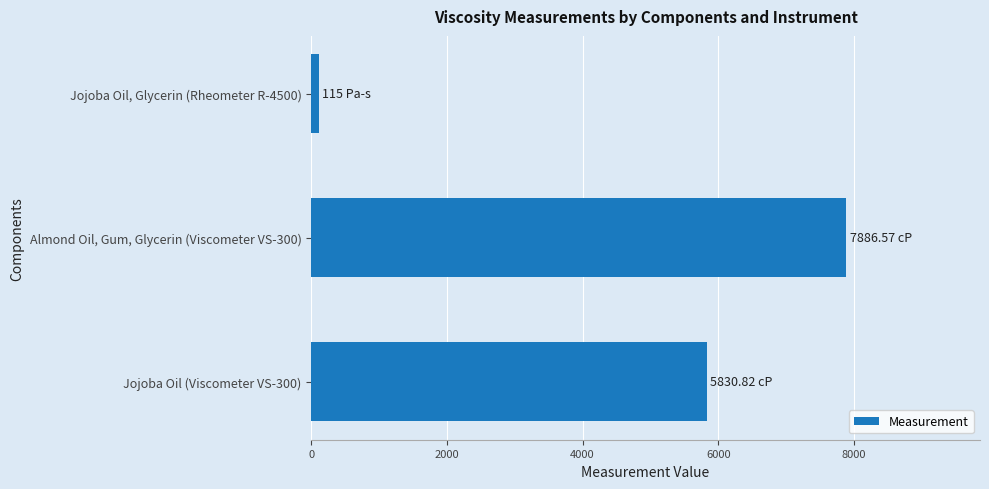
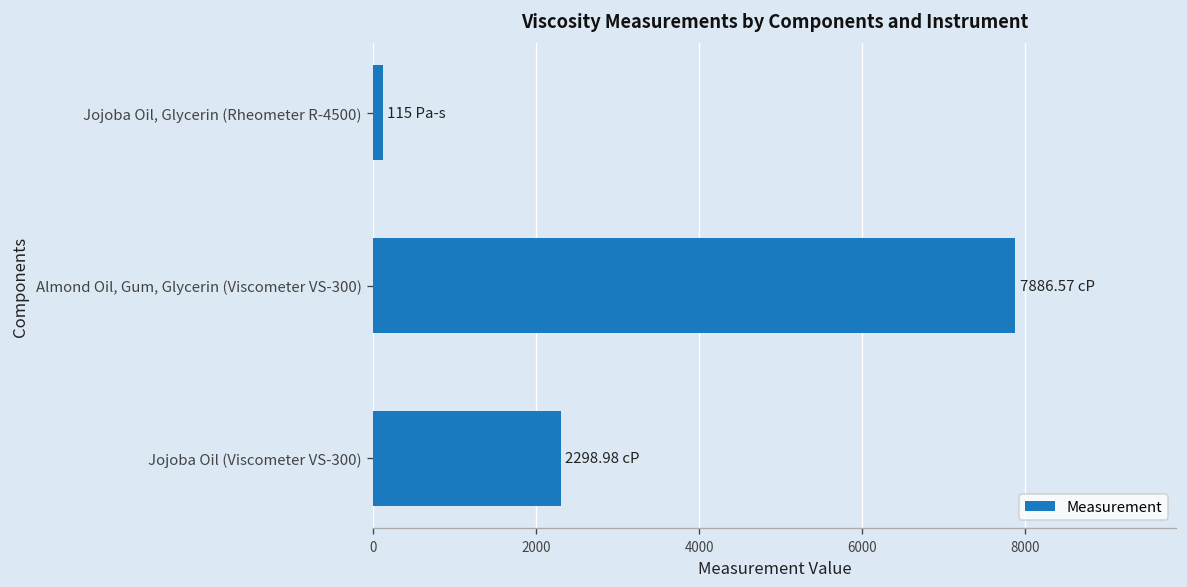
  {
    "Jojoba Oil, Glycerin (Rheometer R-4500)": 115,
    "Almond Oil, Gum, Glycerin (Viscometer VS-300)": 7886.57,
-   "Jojoba Oil (Viscometer VS-300)": 5830.82
+   "Jojoba Oil (Viscometer VS-300)": 2298.98
  }
